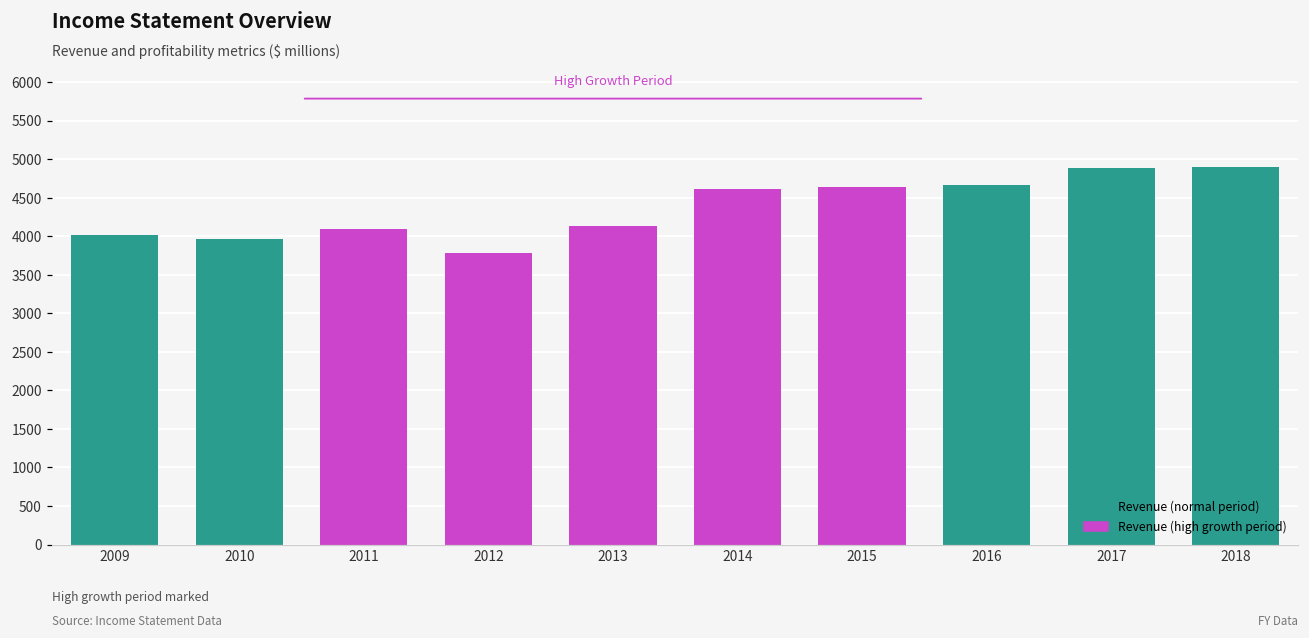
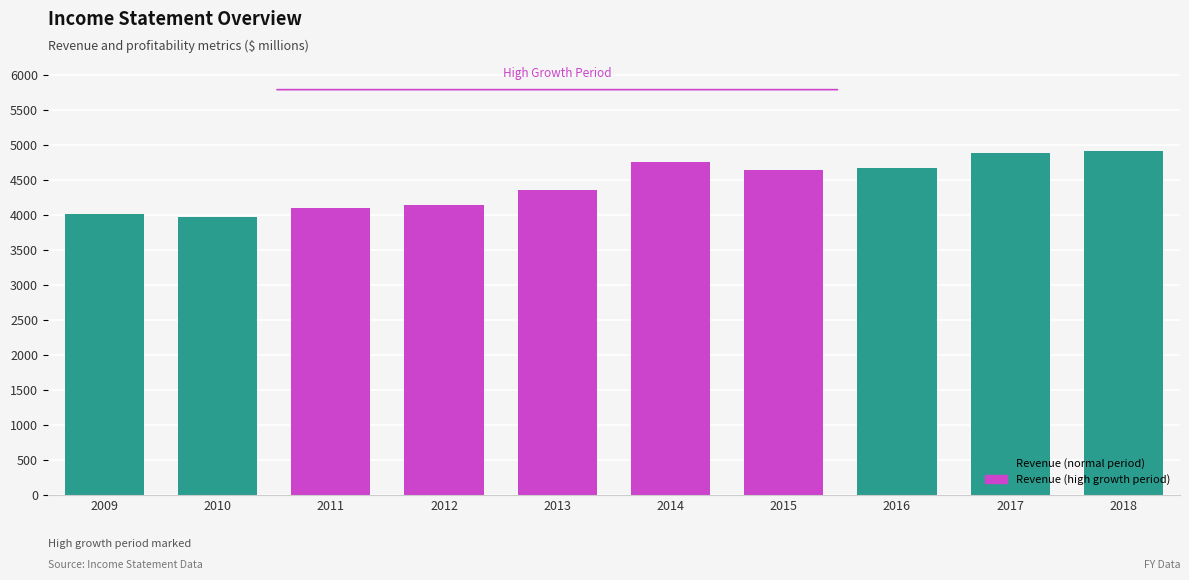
  {
    "2009": 4000,
    "2010": 4000,
    "2011": 4100,
-   "2012": 3800,
-   "2013": 4100,
-   "2014": 4600,
+   "2012": 4100,
+   "2013": 4400,
+   "2014": 4800,
    "2015": 4600,
    "2016": 4700,
    "2017": 4900,
    "2018": 4900
  }
